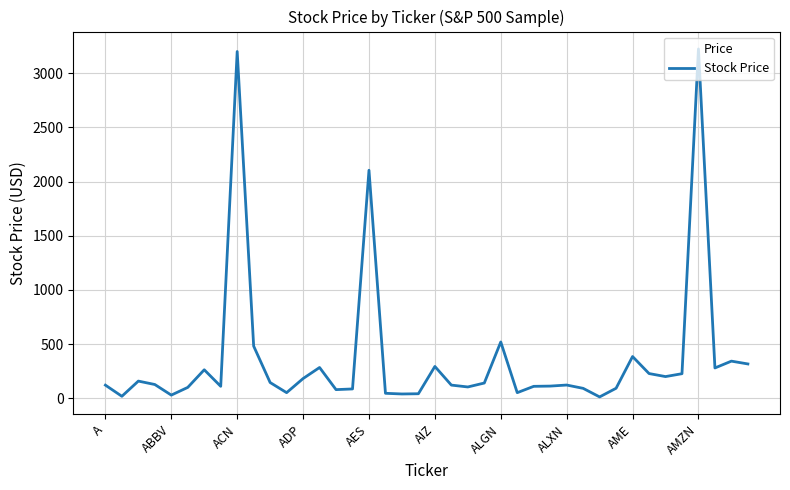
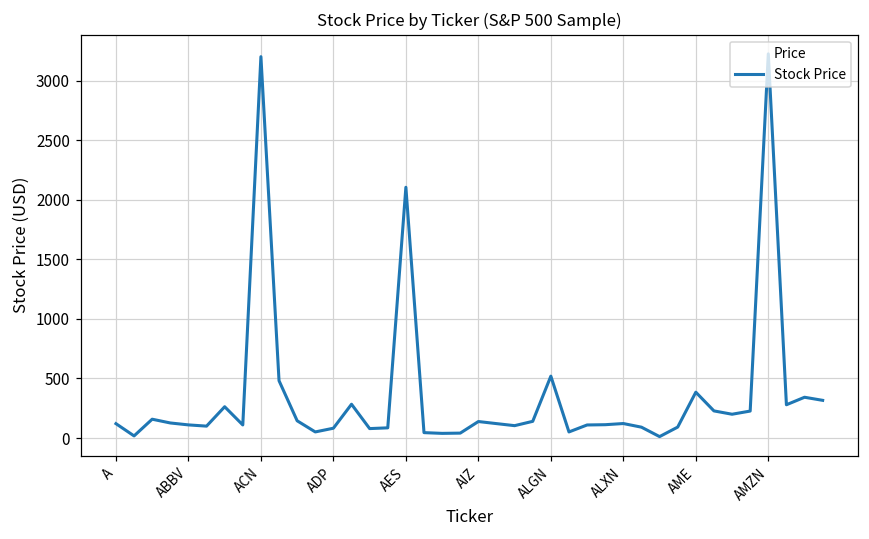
  {
    "A": 120,
-   "ABBV": 30,
+   "ABBV": 110,
    "ACN": 3200,
-   "ADP": 180,
+   "ADP": 80,
    "AES": 2100,
-   "AIZ": 290,
+   "AIZ": 140,
    "ALGN": 520,
    "ALXN": 120,
    "AME": 380
  }
